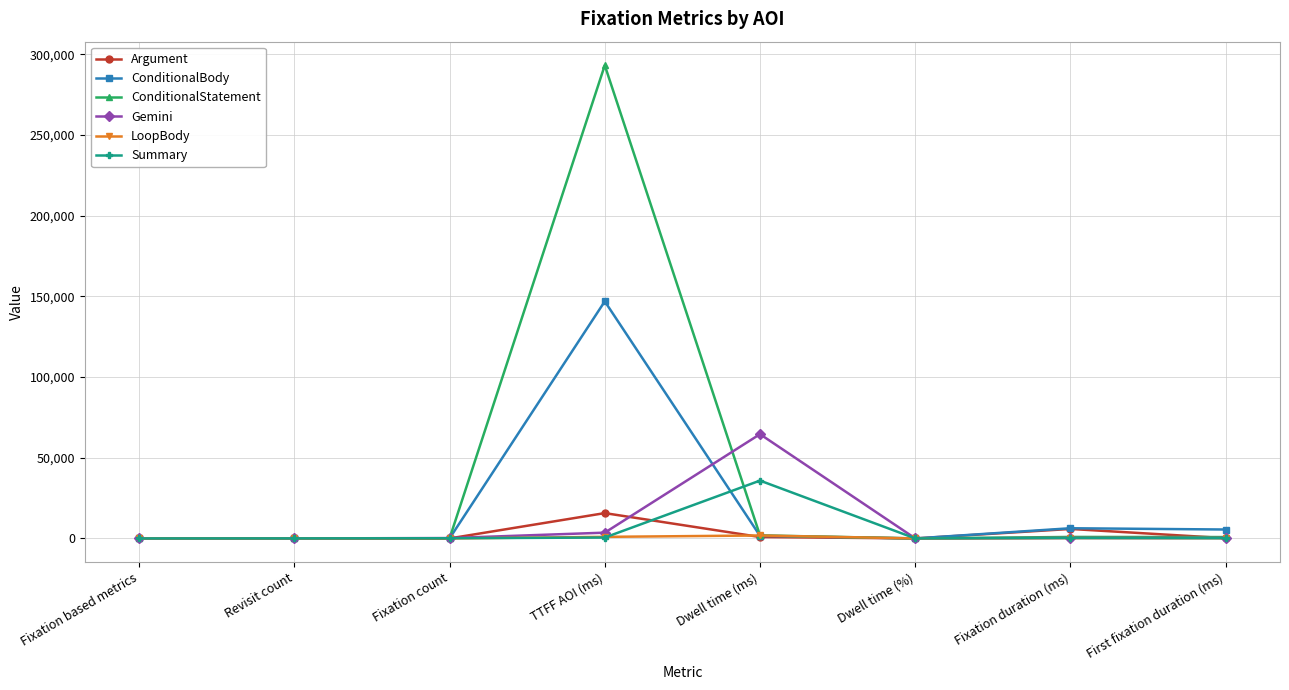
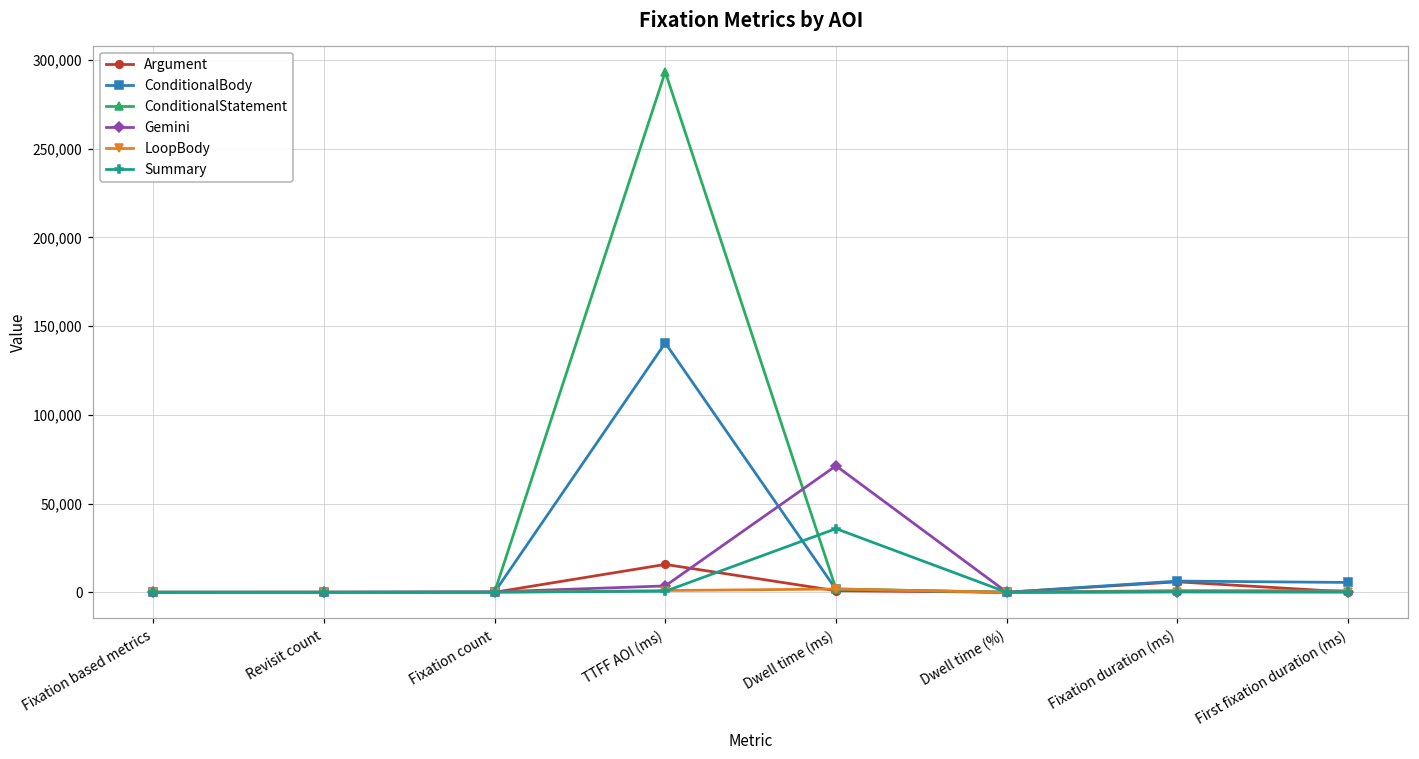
  {
    "Argument": {
      "TTFF AOI (ms)": "16,000"
    },
    "ConditionalBody": {
-     "TTFF AOI (ms)": "147,000",
+     "TTFF AOI (ms)": "140,000",
      "First fixation duration (ms)": "6,000"
    },
    "Gemini": {
      "TTFF AOI (ms)": "4,000",
-     "Dwell time (ms)": "65,000"
+     "Dwell time (ms)": "71,000"
    }
  }
